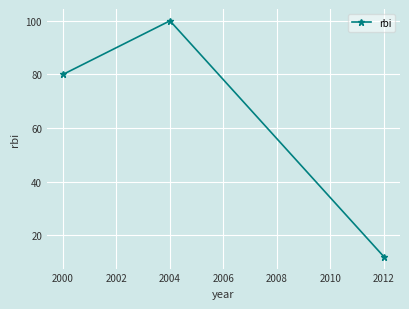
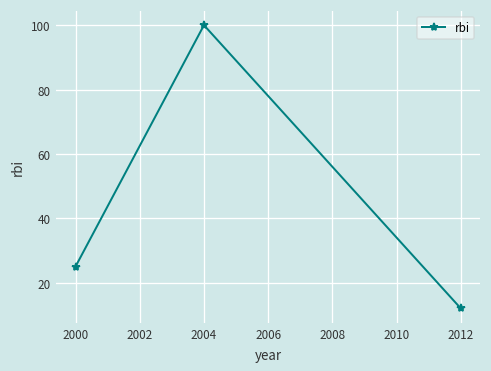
  {
-   "2000": 80,
+   "2000": 25,
    "2004": 100,
    "2012": 12
  }
